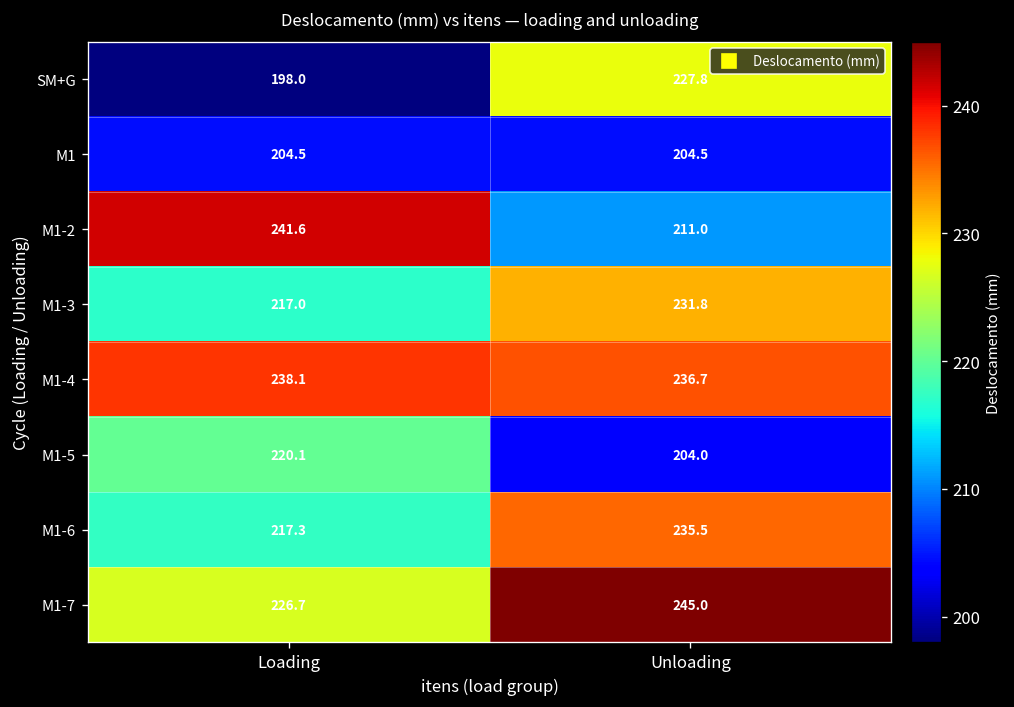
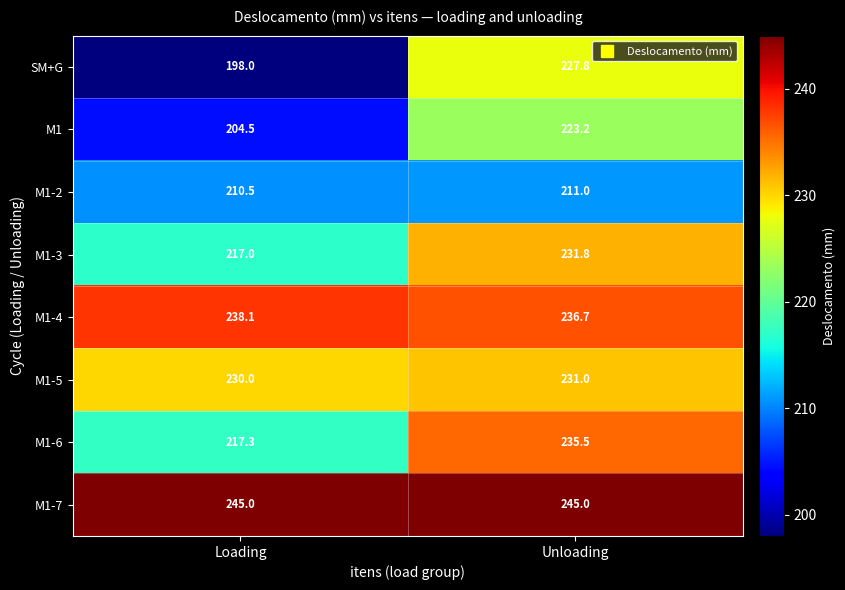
  {
    "SM+G": {
      "Loading": 198.0,
      "Unloading": 227.8
    },
    "M1": {
      "Loading": 204.5,
-     "Unloading": 204.5
+     "Unloading": 223.2
    },
    "M1-2": {
-     "Loading": 241.6,
+     "Loading": 210.5,
      "Unloading": 211.0
    },
    "M1-3": {
      "Loading": 217.0,
      "Unloading": 231.8
    },
    "M1-4": {
      "Loading": 238.1,
      "Unloading": 236.7
    },
    "M1-5": {
-     "Loading": 220.1,
-     "Unloading": 204.0
+     "Loading": 230.0,
+     "Unloading": 231.0
    },
    "M1-6": {
      "Loading": 217.3,
      "Unloading": 235.5
    },
    "M1-7": {
-     "Loading": 226.7,
+     "Loading": 245.0,
      "Unloading": 245.0
    }
  }
